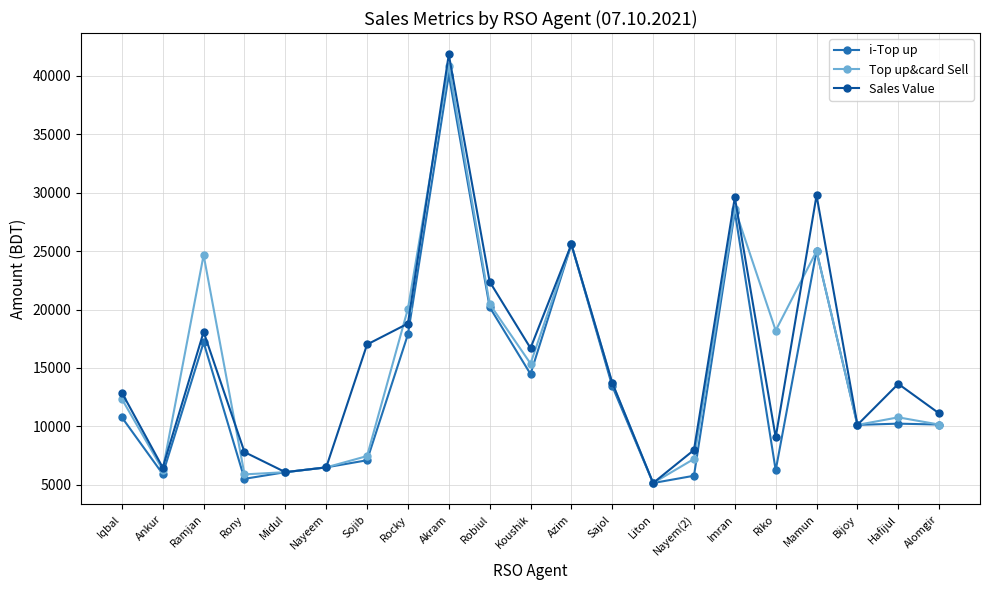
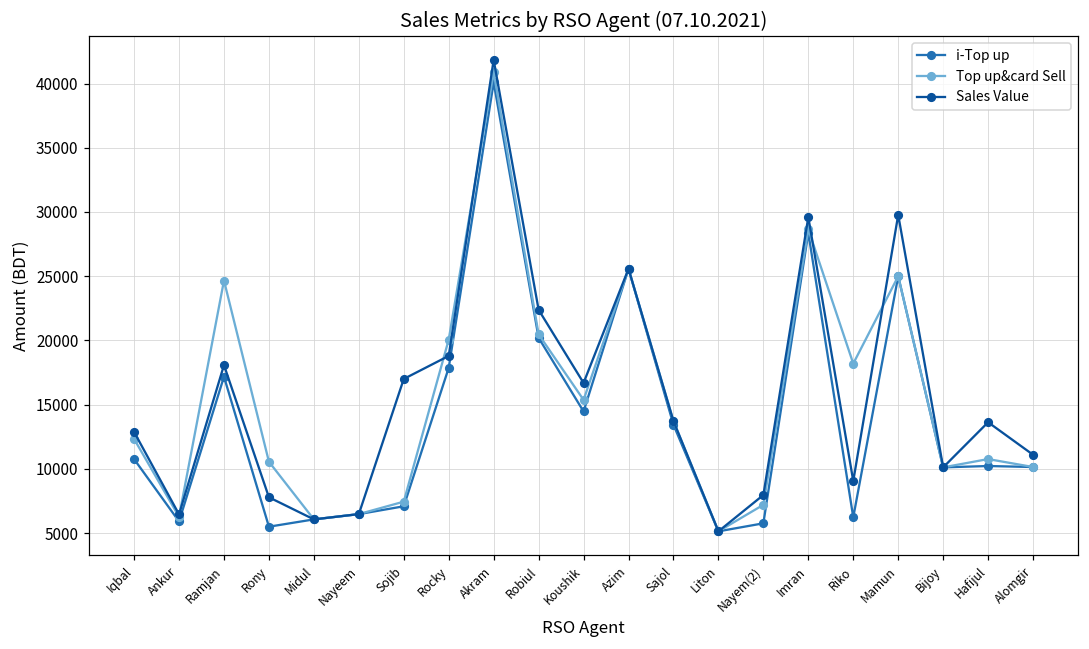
  {
    "Top up&card Sell": {
      "Iqbal": 12300,
      "Ramjan": 24700,
-     "Rony": 5900,
+     "Rony": 10600,
      "Sojib": 7500,
      "Rocky": 20100,
      "Akram": 40900,
      "Robiul": 20500,
      "Koushik": 15400,
      "Nayem(2)": 7200,
      "Imran": 28600,
      "Riko": 18200,
      "Hafijul": 10800
    }
  }
